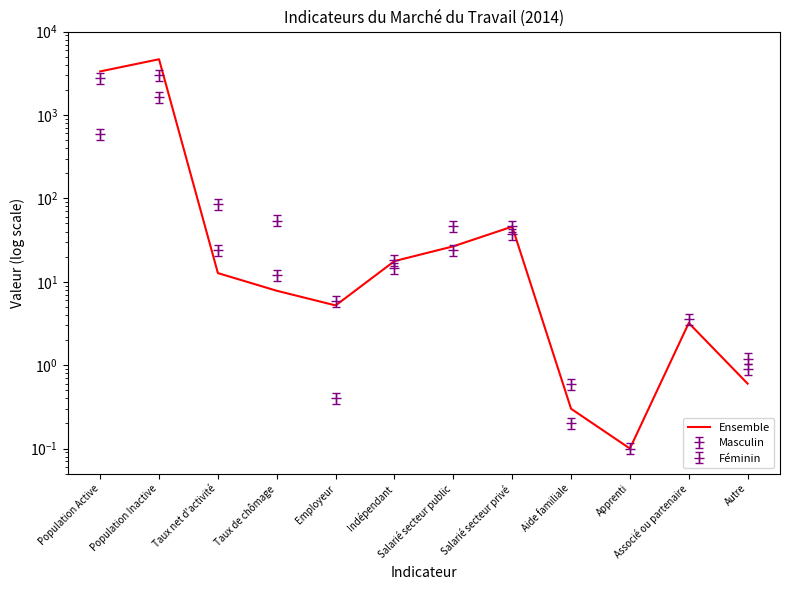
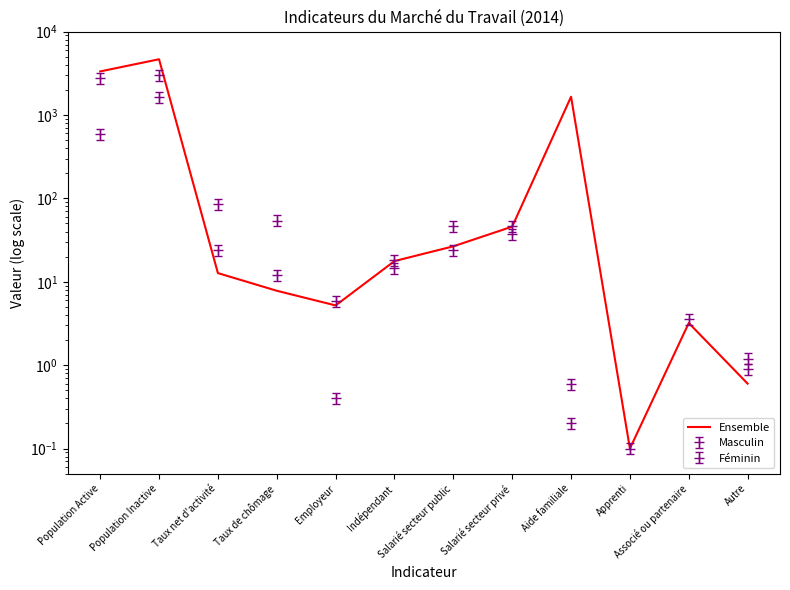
  {
    "Ensemble": {
      "Population Inactive": 5000,
      "Taux net d'activité": 13,
      "Taux de chômage": 8,
-     "Aide familiale": 0.3,
+     "Aide familiale": 1700,
      "Autre": 0.6
    }
  }
